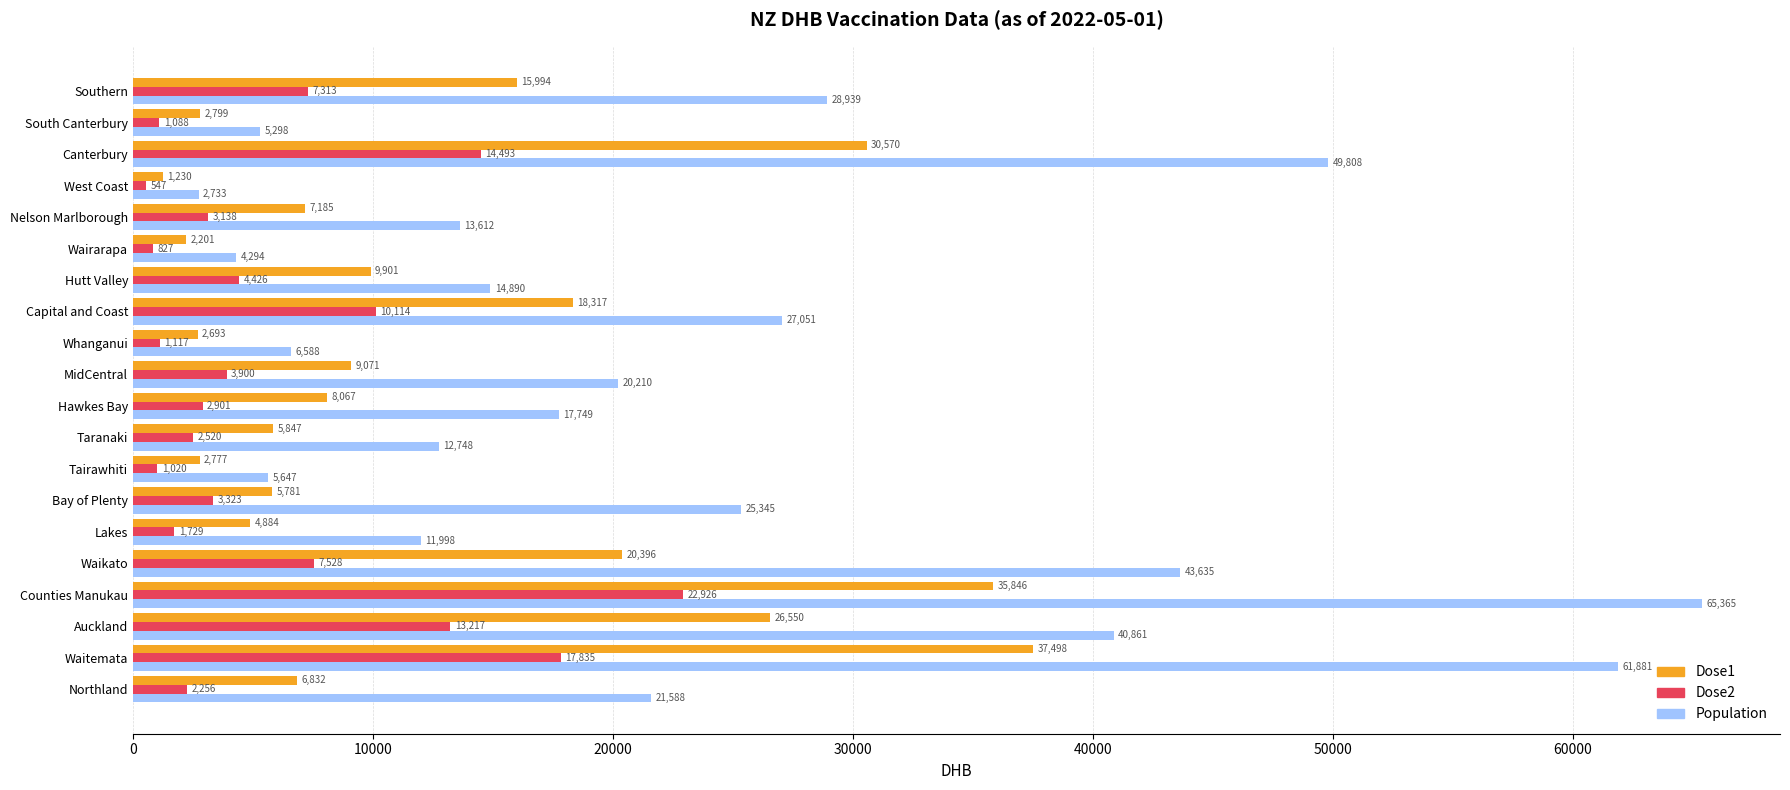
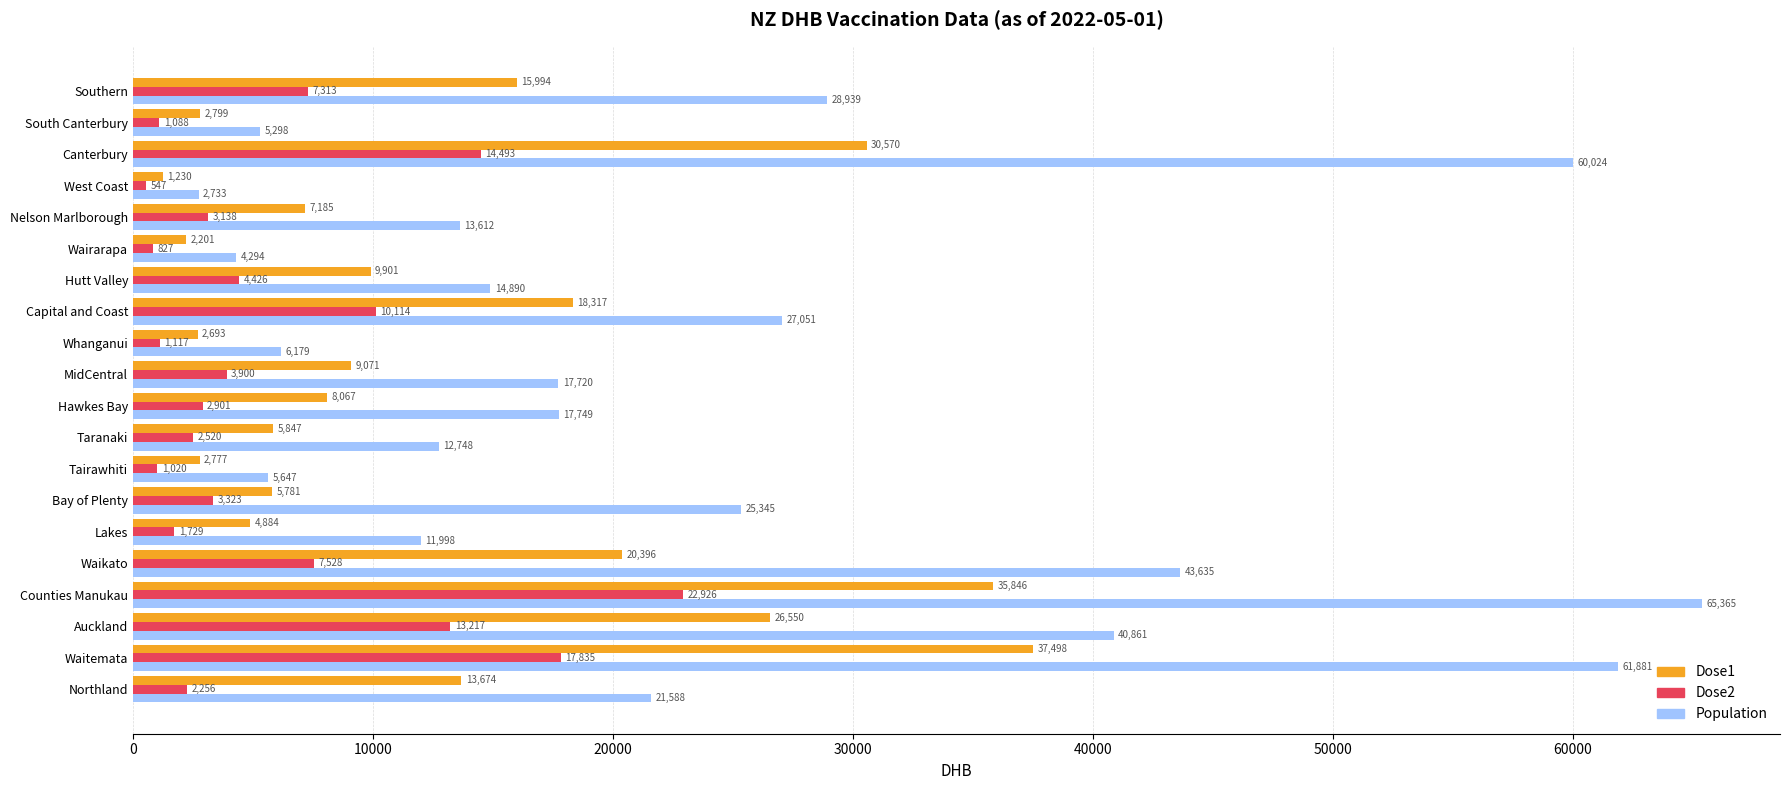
  {
    "Dose1": {
      "Southern": "15,994",
      "South Canterbury": "2,799",
      "Canterbury": "30,570",
      "West Coast": "1,230",
      "Nelson Marlborough": "7,185",
      "Wairarapa": "2,201",
      "Hutt Valley": "9,901",
      "Capital and Coast": "18,317",
      "Whanganui": "2,693",
      "MidCentral": "9,071",
      "Hawkes Bay": "8,067",
      "Taranaki": "5,847",
      "Tairawhiti": "2,777",
      "Bay of Plenty": "5,781",
      "Lakes": "4,884",
      "Waikato": "20,396",
      "Counties Manukau": "35,846",
      "Auckland": "26,550",
      "Waitemata": "37,498",
-     "Northland": "6,832"
+     "Northland": "13,674"
    },
    "Dose2": {
      "Southern": "7,313",
      "South Canterbury": "1,088",
      "Canterbury": "14,493",
      "West Coast": "547",
      "Nelson Marlborough": "3,138",
      "Wairarapa": "827",
      "Hutt Valley": "4,426",
      "Capital and Coast": "10,114",
      "Whanganui": "1,117",
      "MidCentral": "3,900",
      "Hawkes Bay": "2,901",
      "Taranaki": "2,520",
      "Tairawhiti": "1,020",
      "Bay of Plenty": "3,323",
      "Lakes": "1,729",
      "Waikato": "7,528",
      "Counties Manukau": "22,926",
      "Auckland": "13,217",
      "Waitemata": "17,835",
      "Northland": "2,256"
    },
    "Population": {
      "Southern": "28,939",
      "South Canterbury": "5,298",
-     "Canterbury": "49,808",
+     "Canterbury": "60,024",
      "West Coast": "2,733",
      "Nelson Marlborough": "13,612",
      "Wairarapa": "4,294",
      "Hutt Valley": "14,890",
      "Capital and Coast": "27,051",
-     "Whanganui": "6,588",
-     "MidCentral": "20,210",
+     "Whanganui": "6,179",
+     "MidCentral": "17,720",
      "Hawkes Bay": "17,749",
      "Taranaki": "12,748",
      "Tairawhiti": "5,647",
      "Bay of Plenty": "25,345",
      "Lakes": "11,998",
      "Waikato": "43,635",
      "Counties Manukau": "65,365",
      "Auckland": "40,861",
      "Waitemata": "61,881",
      "Northland": "21,588"
    }
  }
